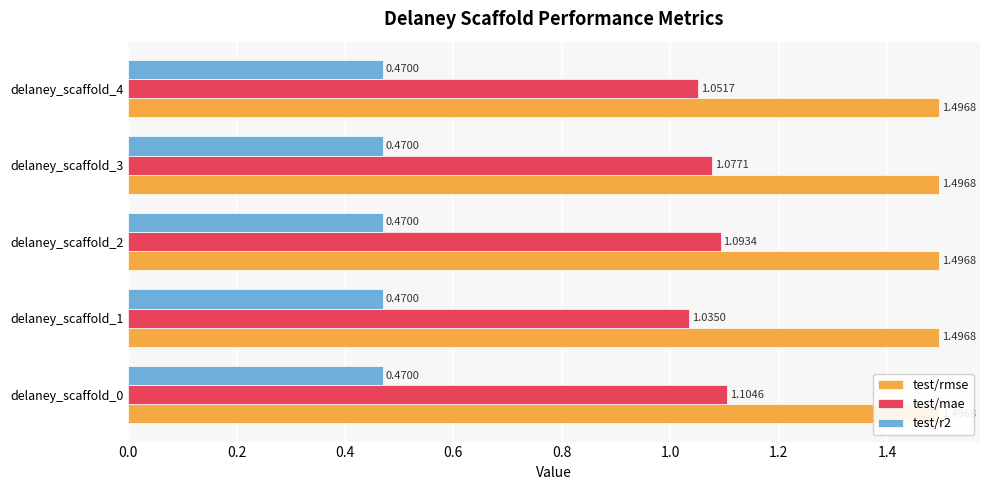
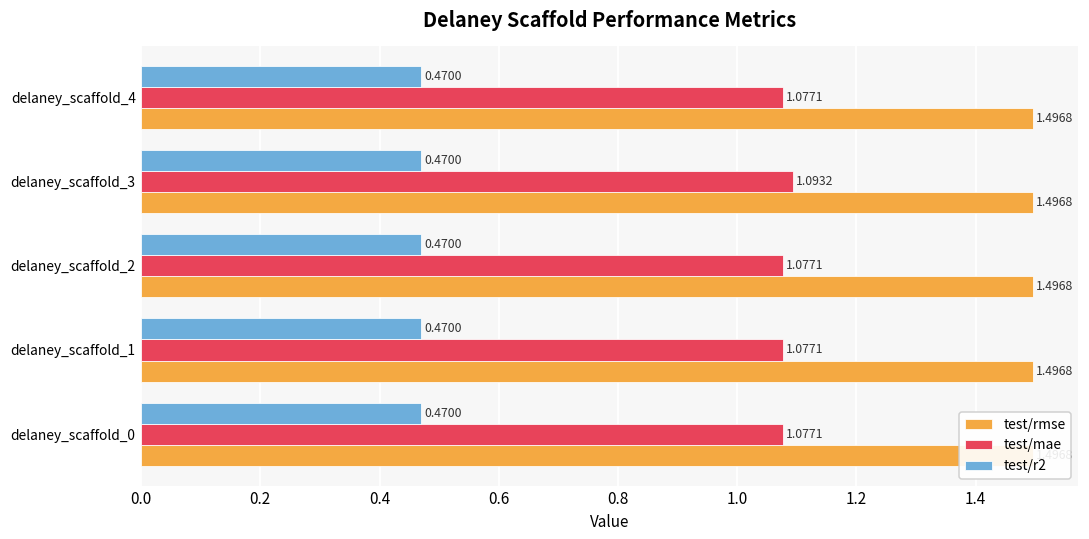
  {
    "test/rmse": {
      "delaney_scaffold_4": 1.4968,
      "delaney_scaffold_3": 1.4968,
      "delaney_scaffold_2": 1.4968,
      "delaney_scaffold_1": 1.4968
    },
    "test/mae": {
-     "delaney_scaffold_4": 1.0517,
-     "delaney_scaffold_3": 1.0771,
-     "delaney_scaffold_2": 1.0934,
-     "delaney_scaffold_1": 1.0350,
-     "delaney_scaffold_0": 1.1046
+     "delaney_scaffold_4": 1.0771,
+     "delaney_scaffold_3": 1.0932,
+     "delaney_scaffold_2": 1.0771,
+     "delaney_scaffold_1": 1.0771,
+     "delaney_scaffold_0": 1.0771
    },
    "test/r2": {
      "delaney_scaffold_4": 0.4700,
      "delaney_scaffold_3": 0.4700,
      "delaney_scaffold_2": 0.4700,
      "delaney_scaffold_1": 0.4700,
      "delaney_scaffold_0": 0.4700
    }
  }
